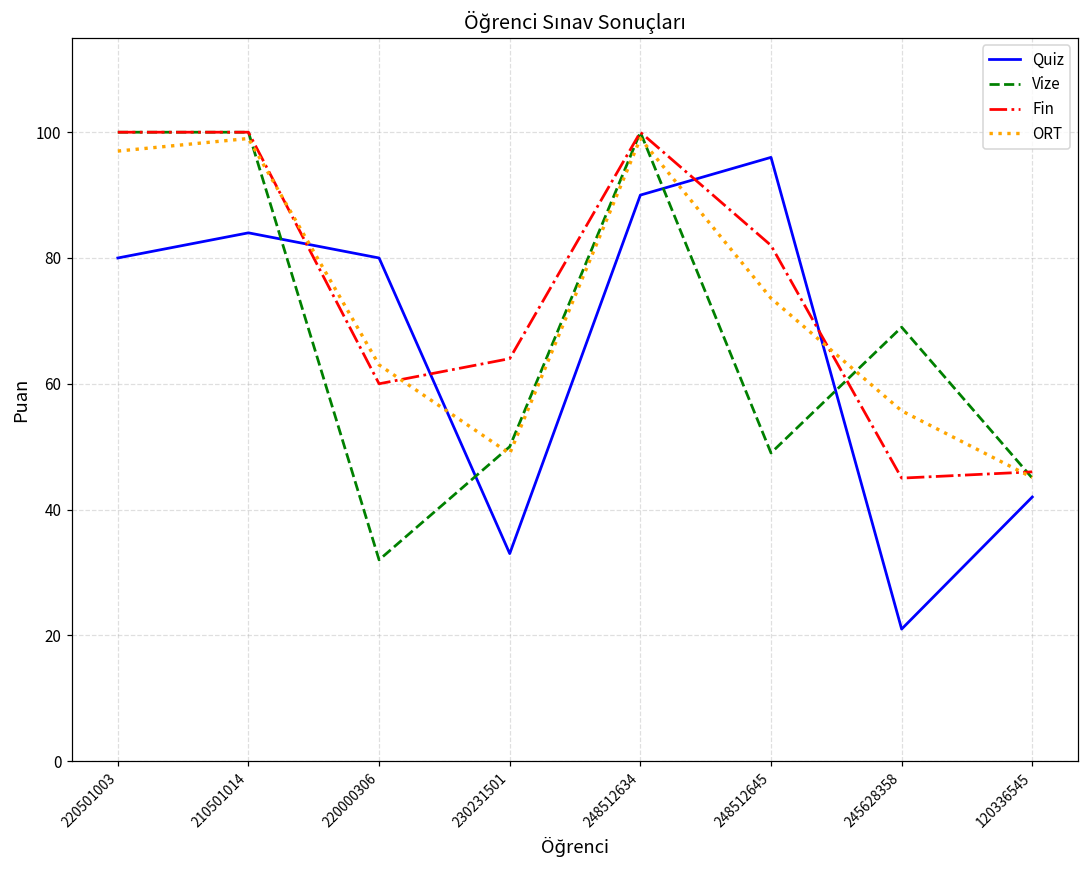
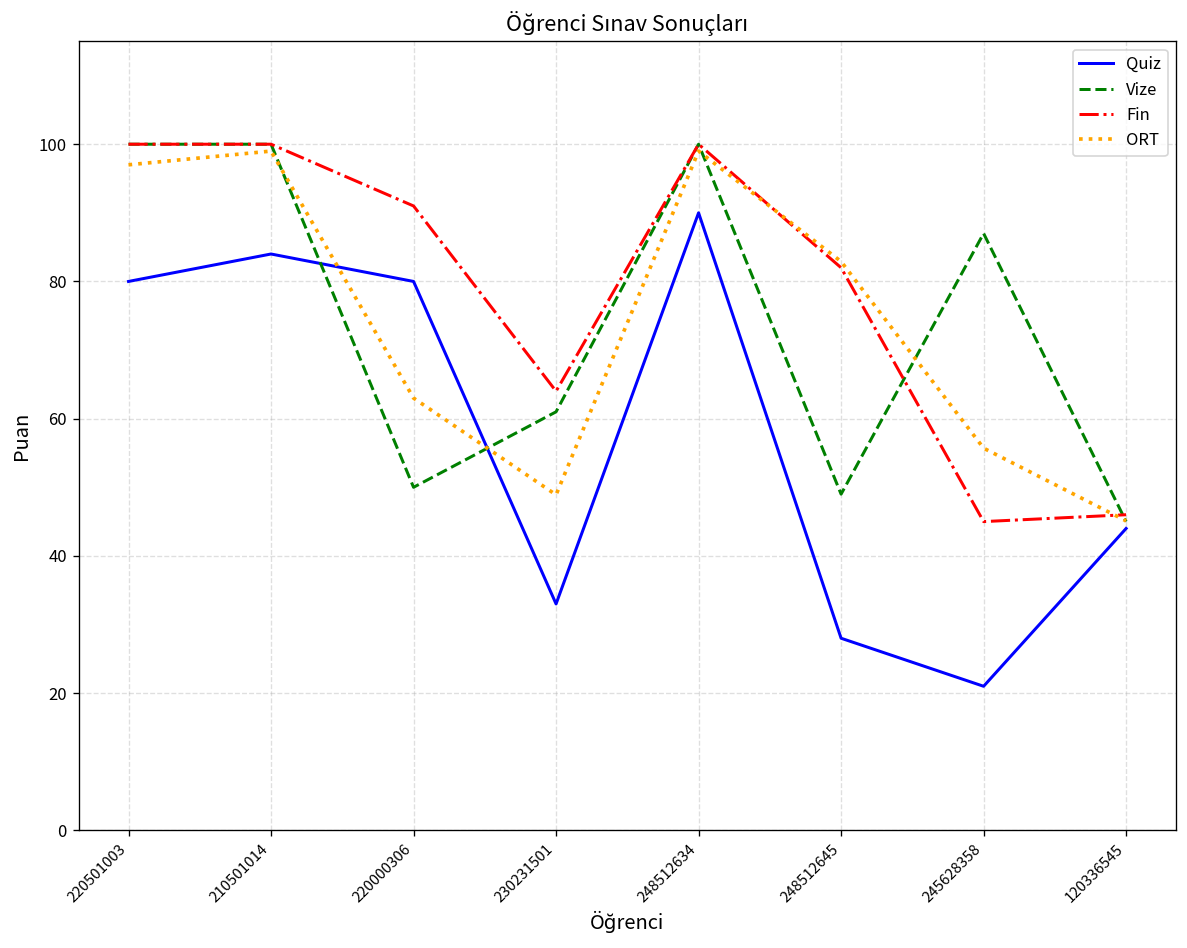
  {
    "Quiz": {
      "220501003": 80,
      "210501014": 84,
      "220000306": 80,
      "230231501": 33,
      "248512634": 90,
-     "248512645": 96,
+     "248512645": 28,
      "245628358": 21,
-     "120336545": 42
+     "120336545": 44
    },
    "Vize": {
-     "220000306": 32,
-     "230231501": 50,
+     "220000306": 50,
+     "230231501": 61,
      "248512645": 49,
-     "245628358": 69
+     "245628358": 87
    },
    "Fin": {
-     "220000306": 60,
+     "220000306": 91,
      "230231501": 64,
      "248512645": 82,
      "245628358": 45,
      "120336545": 46
    },
    "ORT": {
      "220501003": 97,
      "210501014": 99,
      "220000306": 63,
      "230231501": 49,
      "248512634": 99,
-     "248512645": 74,
+     "248512645": 83,
      "245628358": 56
    }
  }
